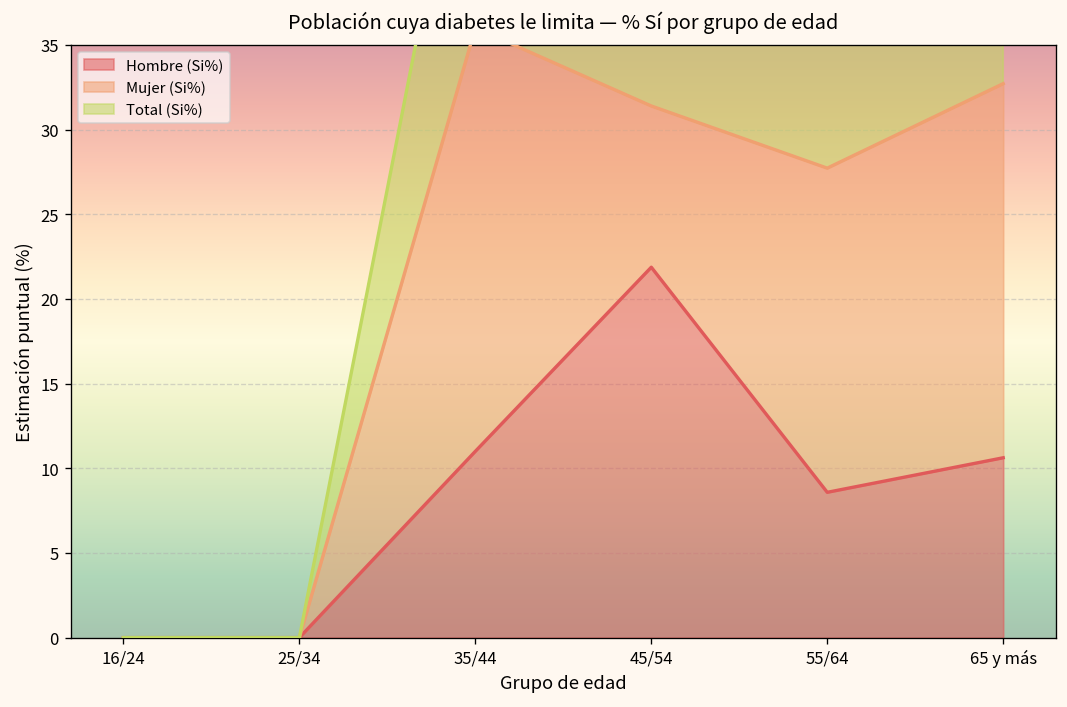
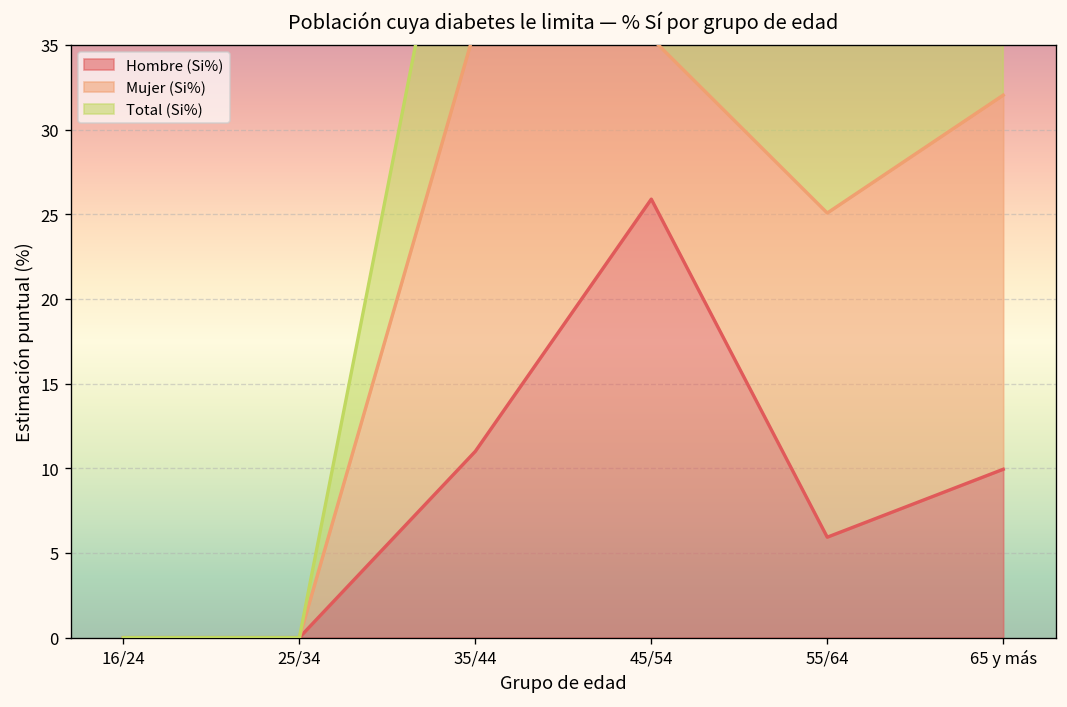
  {
    "Hombre (Si%)": {
      "35/44": 11.0,
-     "45/54": 21.9,
-     "55/64": 8.6,
-     "65 y más": 10.6
+     "45/54": 25.9,
+     "55/64": 5.9,
+     "65 y más": 9.9
    },
    "Mujer (Si%)": {
      "55/64": 19.1,
      "65 y más": 22.1
    }
  }
